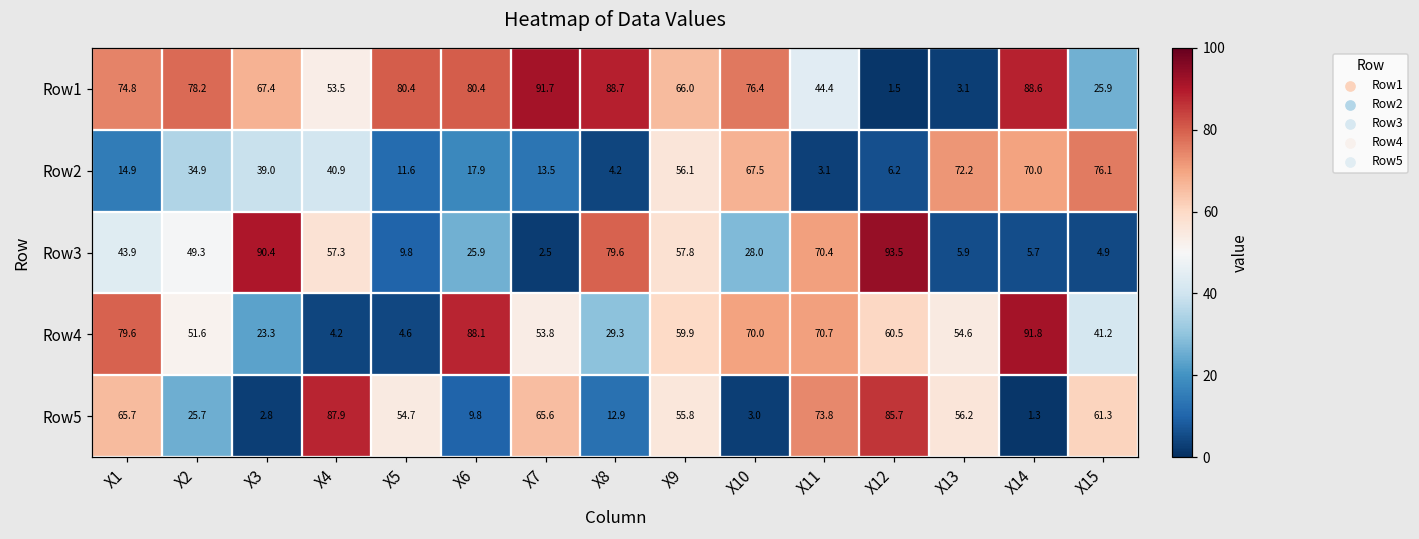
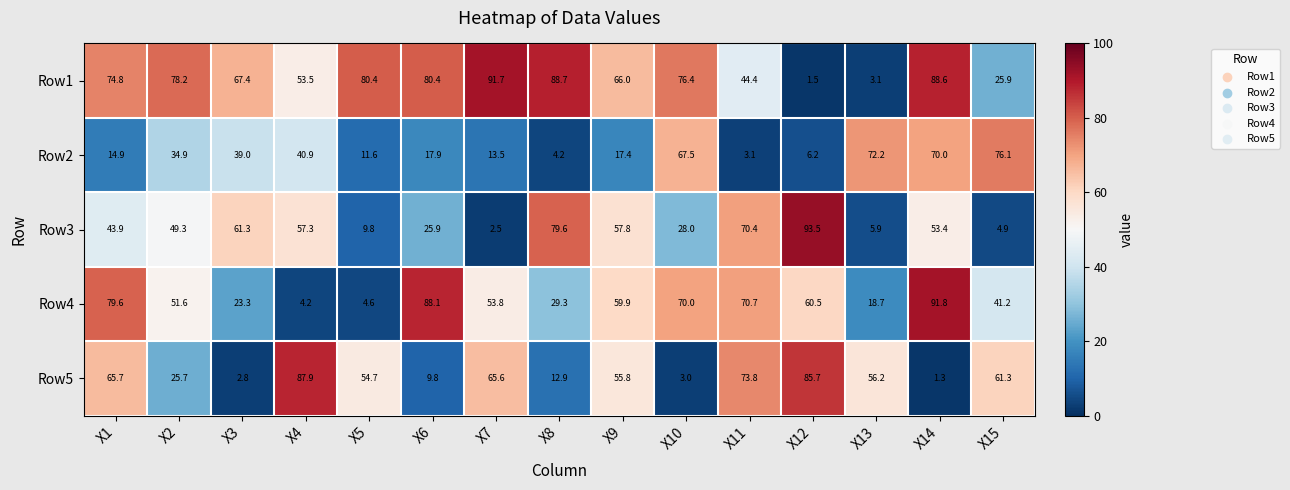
  {
    "Row1": {
      "X1": 74.8,
      "X2": 78.2,
      "X3": 67.4,
      "X4": 53.5,
      "X5": 80.4,
      "X6": 80.4,
      "X7": 91.7,
      "X8": 88.7,
      "X9": 66.0,
      "X10": 76.4,
      "X11": 44.4,
      "X12": 1.5,
      "X13": 3.1,
      "X14": 88.6,
      "X15": 25.9
    },
    "Row2": {
      "X1": 14.9,
      "X2": 34.9,
      "X3": 39.0,
      "X4": 40.9,
      "X5": 11.6,
      "X6": 17.9,
      "X7": 13.5,
      "X8": 4.2,
-     "X9": 56.1,
+     "X9": 17.4,
      "X10": 67.5,
      "X11": 3.1,
      "X12": 6.2,
      "X13": 72.2,
      "X14": 70.0,
      "X15": 76.1
    },
    "Row3": {
      "X1": 43.9,
      "X2": 49.3,
-     "X3": 90.4,
+     "X3": 61.3,
      "X4": 57.3,
      "X5": 9.8,
      "X6": 25.9,
      "X7": 2.5,
      "X8": 79.6,
      "X9": 57.8,
      "X10": 28.0,
      "X11": 70.4,
      "X12": 93.5,
      "X13": 5.9,
-     "X14": 5.7,
+     "X14": 53.4,
      "X15": 4.9
    },
    "Row4": {
      "X1": 79.6,
      "X2": 51.6,
      "X3": 23.3,
      "X4": 4.2,
      "X5": 4.6,
      "X6": 88.1,
      "X7": 53.8,
      "X8": 29.3,
      "X9": 59.9,
      "X10": 70.0,
      "X11": 70.7,
      "X12": 60.5,
-     "X13": 54.6,
+     "X13": 18.7,
      "X14": 91.8,
      "X15": 41.2
    },
    "Row5": {
      "X1": 65.7,
      "X2": 25.7,
      "X3": 2.8,
      "X4": 87.9,
      "X5": 54.7,
      "X6": 9.8,
      "X7": 65.6,
      "X8": 12.9,
      "X9": 55.8,
      "X10": 3.0,
      "X11": 73.8,
      "X12": 85.7,
      "X13": 56.2,
      "X14": 1.3,
      "X15": 61.3
    }
  }
